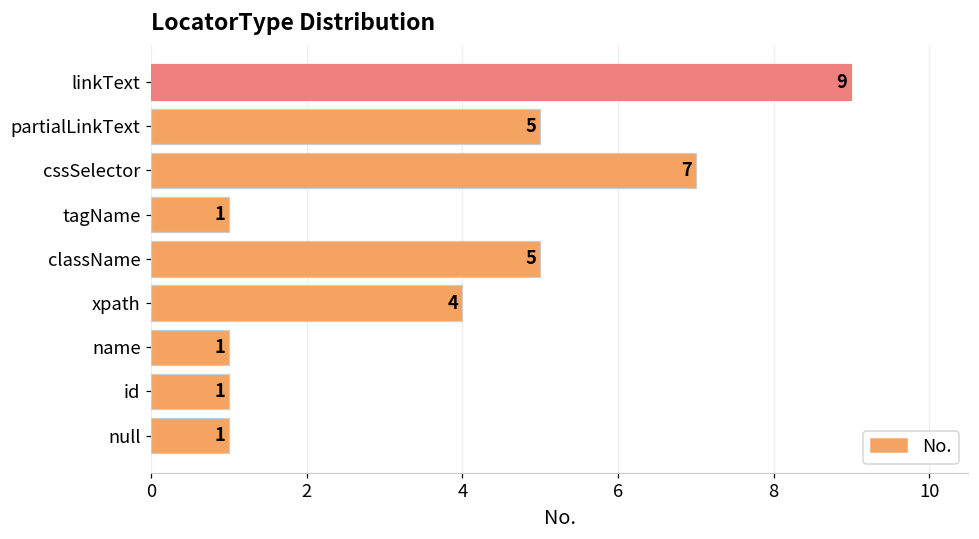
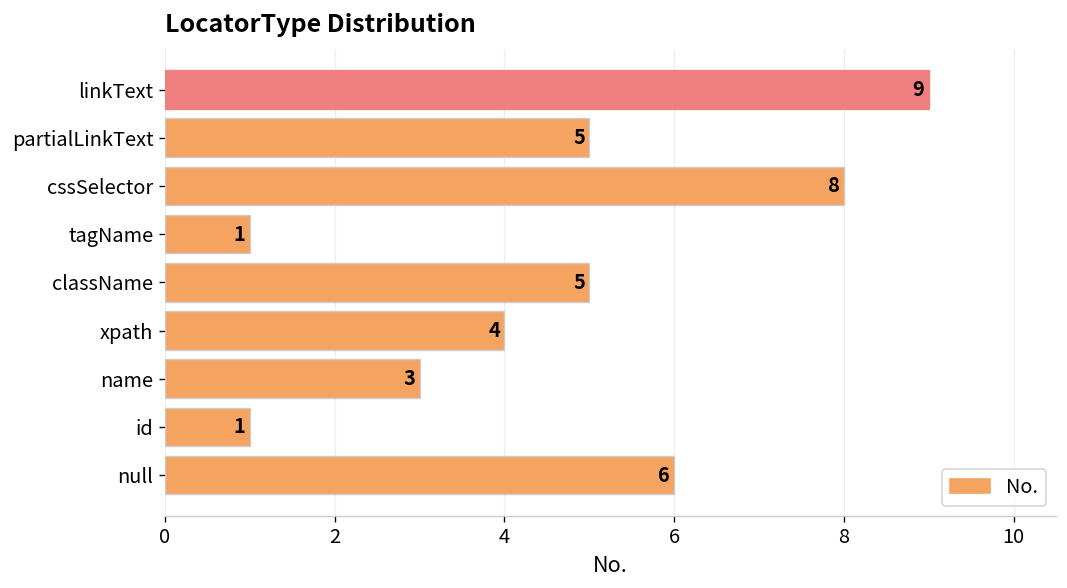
  {
    "linkText": 9,
    "partialLinkText": 5,
-   "cssSelector": 7,
+   "cssSelector": 8,
    "tagName": 1,
    "className": 5,
    "xpath": 4,
-   "name": 1,
+   "name": 3,
    "id": 1,
-   "null": 1
+   "null": 6
  }
